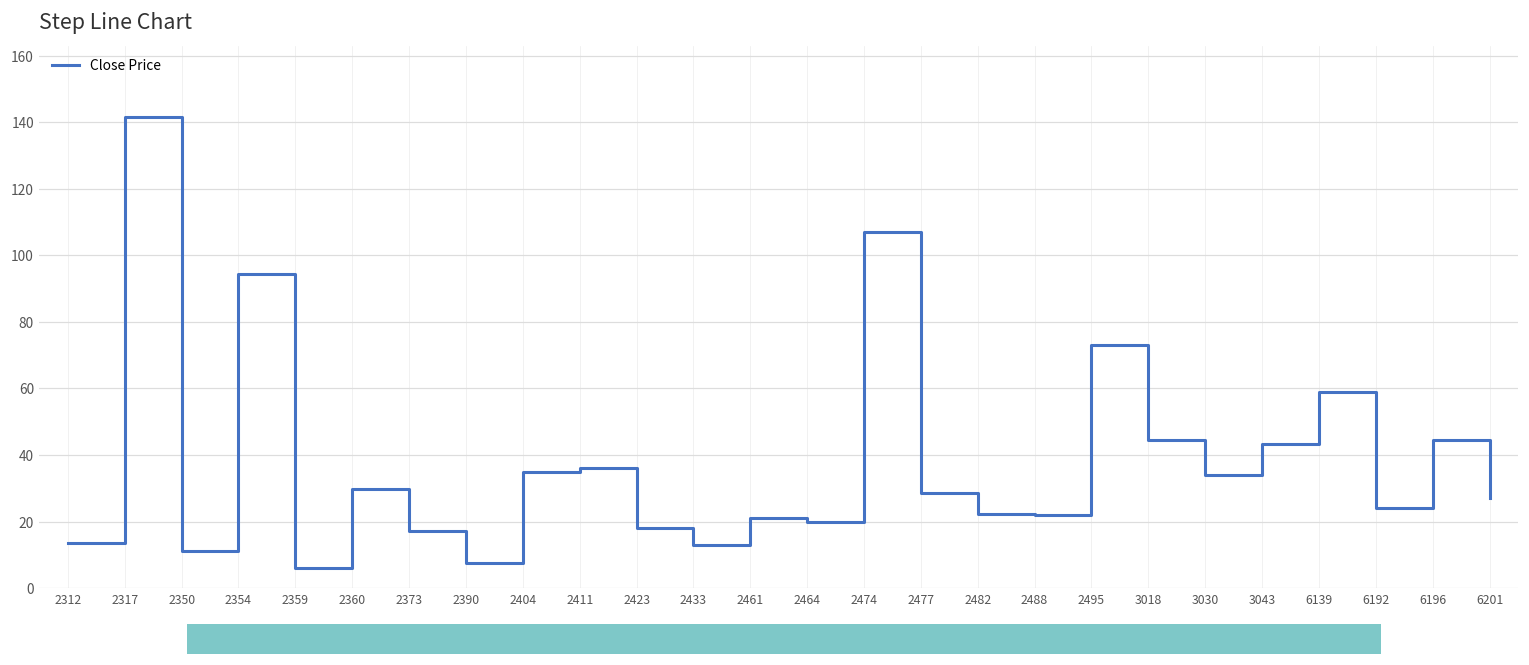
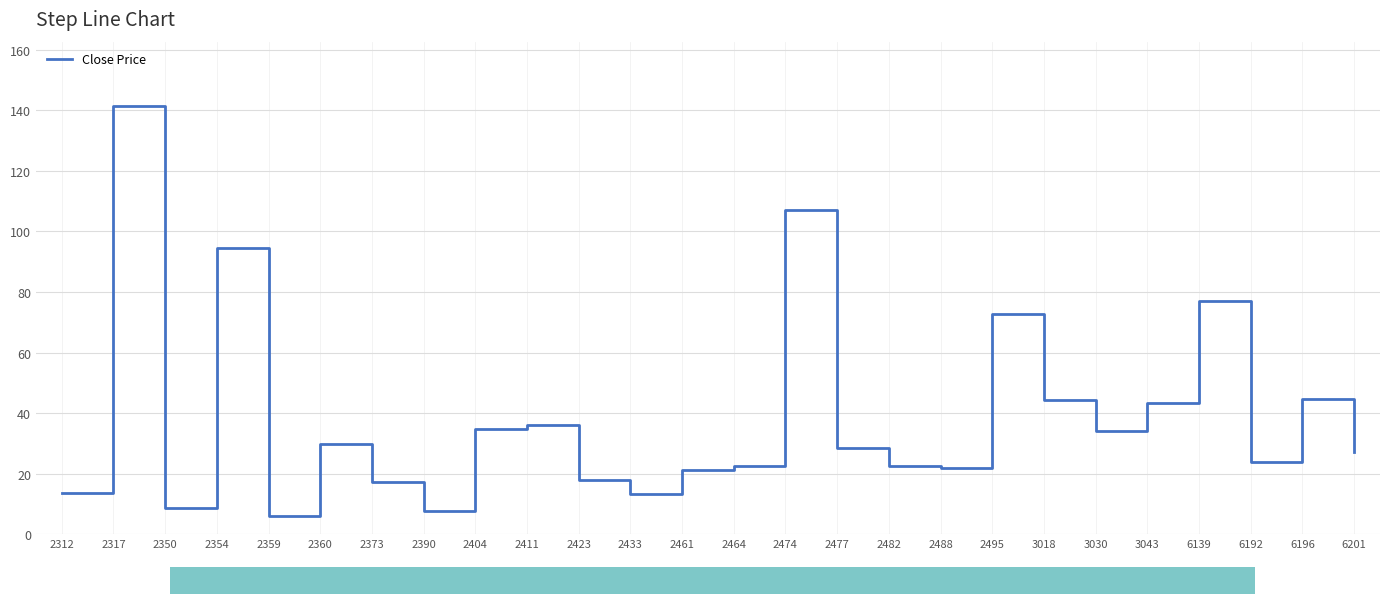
  {
    "2312": 14,
    "2317": 142,
-   "2350": 11,
+   "2350": 9,
    "2354": 95,
    "2359": 6,
    "2360": 30,
    "2373": 17,
    "2390": 8,
    "2404": 35,
    "2411": 36,
    "2423": 18,
    "2433": 13,
    "2461": 21,
-   "2464": 20,
+   "2464": 22,
    "2474": 107,
    "2477": 29,
    "2482": 22,
    "2488": 22,
    "2495": 73,
    "3018": 44,
    "3030": 34,
    "3043": 43,
-   "6139": 59,
+   "6139": 77,
    "6192": 24,
    "6196": 45,
    "6201": 27
  }
